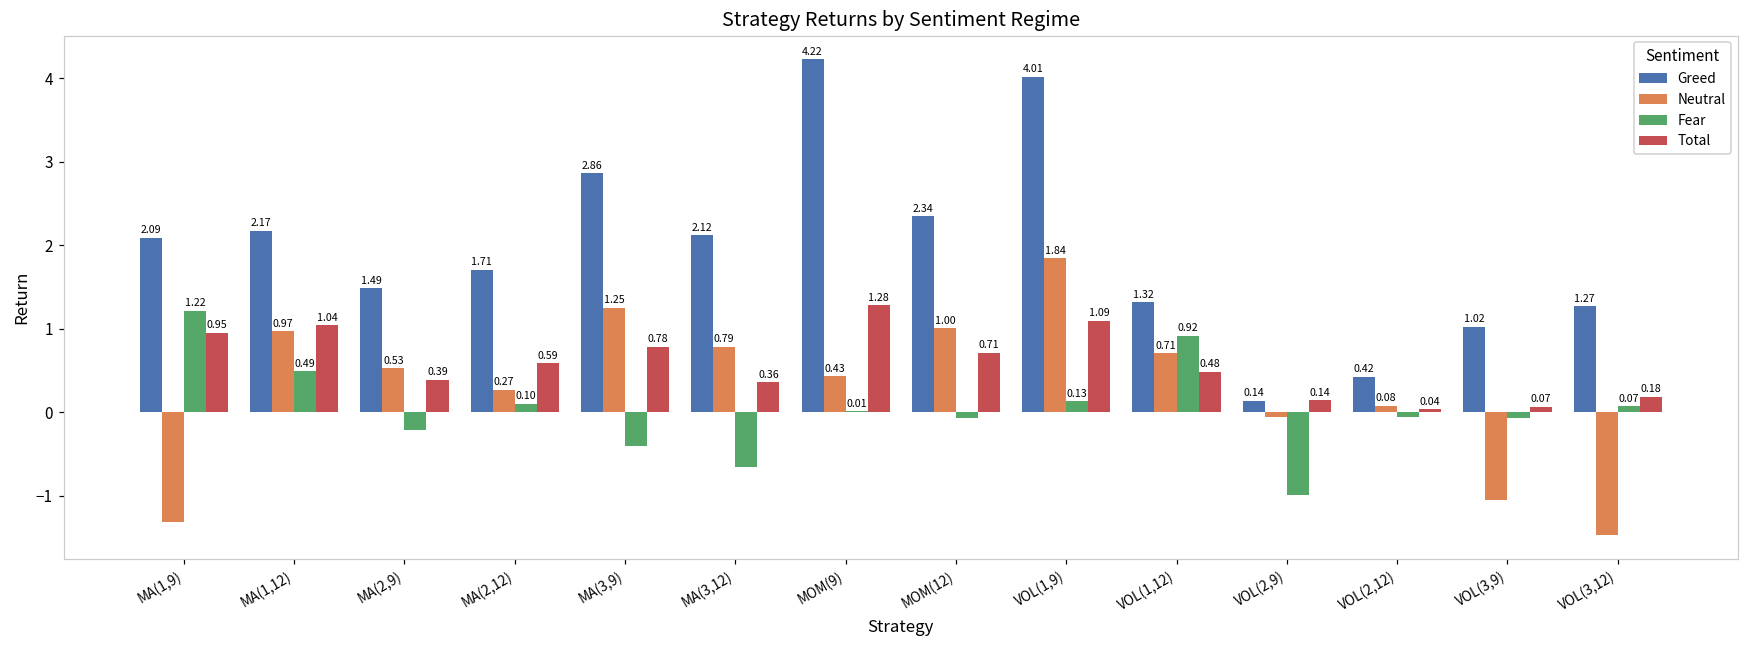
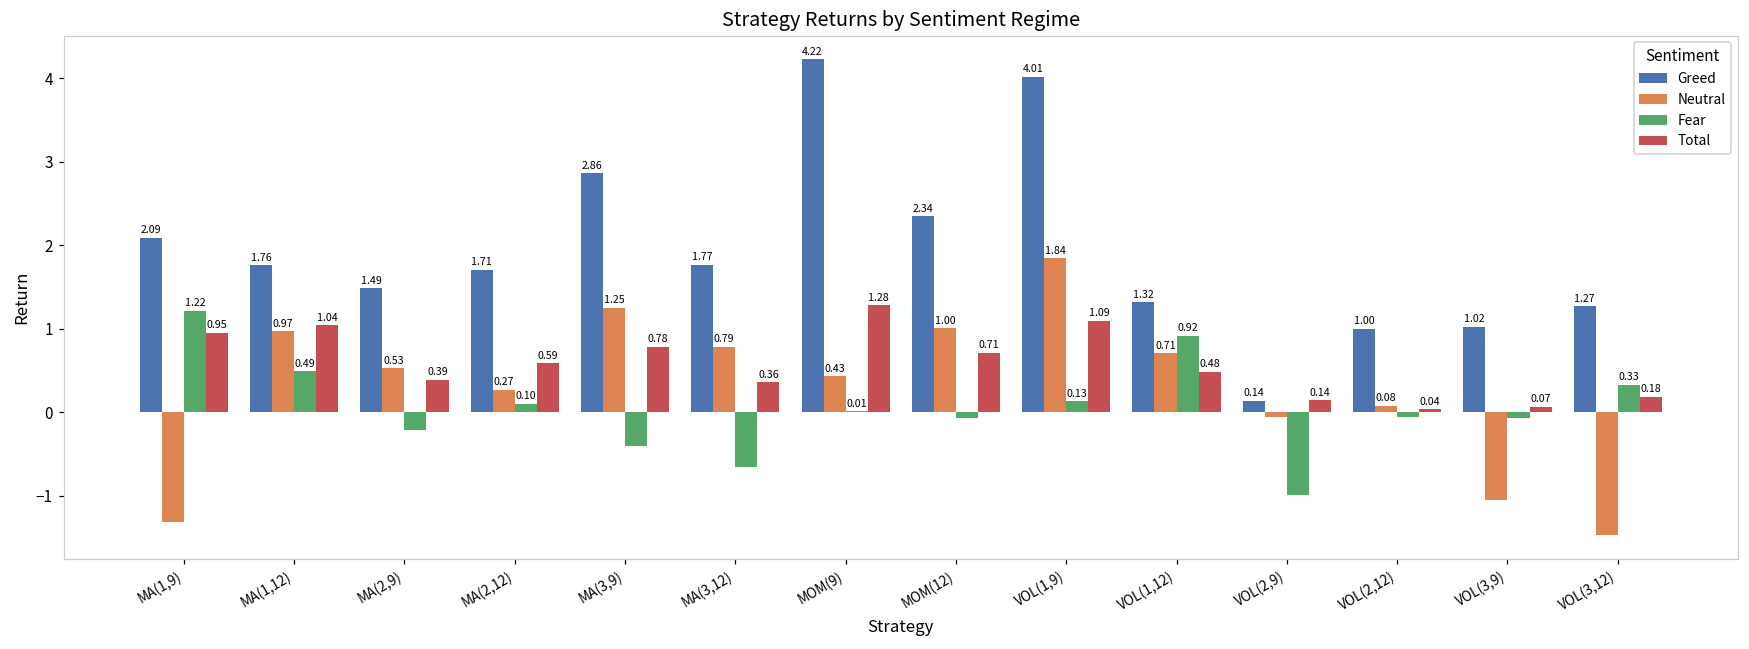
  {
    "Greed": {
      "MA(1,9)": 2.09,
-     "MA(1,12)": 2.17,
+     "MA(1,12)": 1.76,
      "MA(2,9)": 1.49,
      "MA(2,12)": 1.71,
      "MA(3,9)": 2.86,
-     "MA(3,12)": 2.12,
+     "MA(3,12)": 1.77,
      "MOM(9)": 4.22,
      "MOM(12)": 2.34,
      "VOL(1,9)": 4.01,
      "VOL(1,12)": 1.32,
      "VOL(2,9)": 0.14,
-     "VOL(2,12)": 0.42,
+     "VOL(2,12)": 1.00,
      "VOL(3,9)": 1.02,
      "VOL(3,12)": 1.27
    },
    "Fear": {
      "MA(1,9)": 1.22,
      "MA(1,12)": 0.49,
      "MA(2,12)": 0.10,
      "MOM(9)": 0.01,
      "VOL(1,9)": 0.13,
      "VOL(1,12)": 0.92,
-     "VOL(3,12)": 0.07
+     "VOL(3,12)": 0.33
    }
  }
